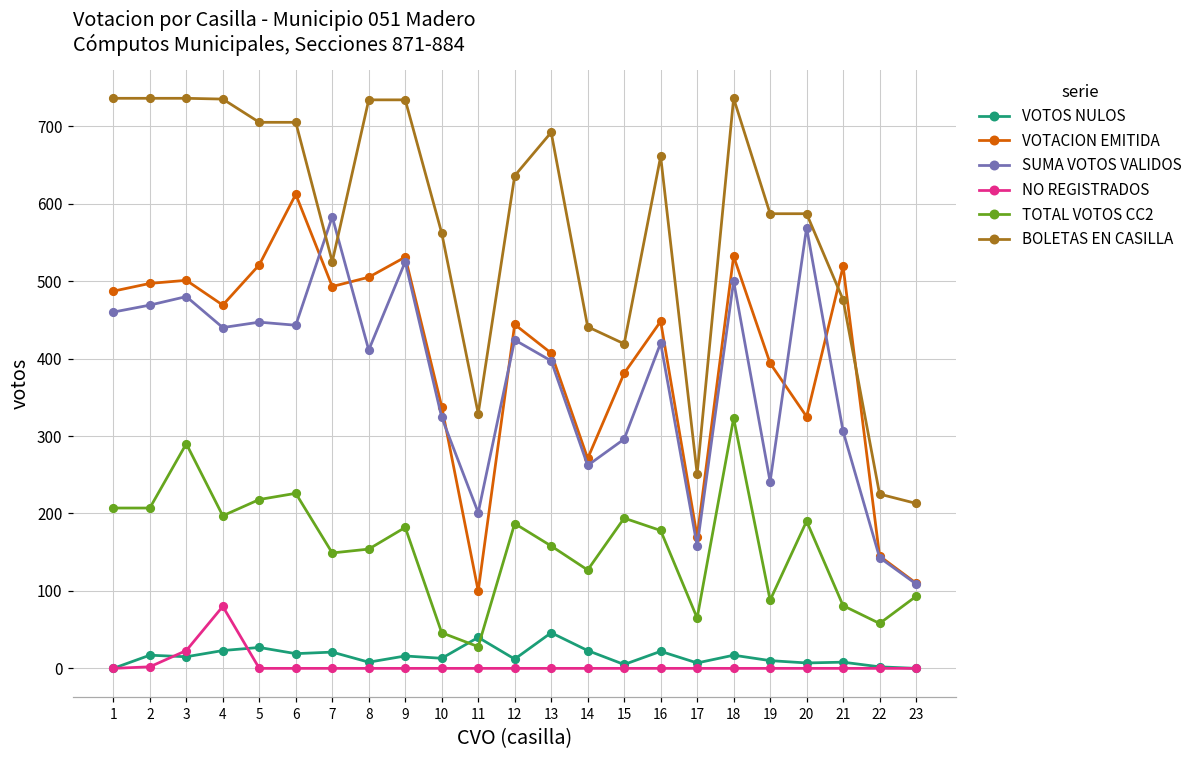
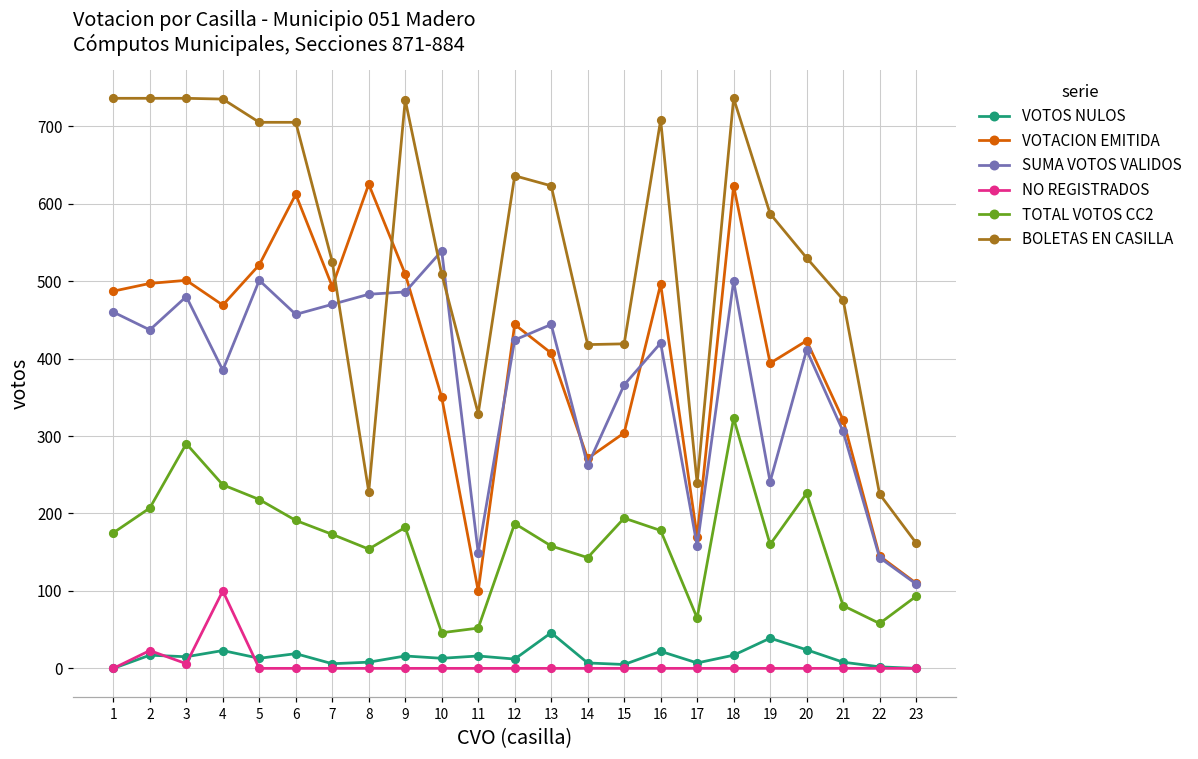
  {
    "VOTOS NULOS": {
      "2": 20,
      "3": 20,
      "4": 20,
-     "5": 30,
+     "5": 10,
      "6": 20,
-     "7": 20,
+     "7": 10,
      "8": 10,
      "9": 20,
      "10": 10,
-     "11": 40,
+     "11": 20,
      "12": 10,
      "13": 50,
-     "14": 20,
+     "14": 10,
      "15": 10,
      "16": 20,
      "17": 10,
      "18": 20,
-     "19": 10,
-     "20": 10,
+     "19": 40,
+     "20": 20,
      "21": 10
    },
    "VOTACION EMITIDA": {
      "1": 490,
      "2": 500,
      "3": 500,
      "4": 470,
      "5": 520,
      "6": 610,
      "7": 490,
-     "8": 510,
-     "9": 530,
-     "10": 340,
+     "8": 630,
+     "9": 510,
+     "10": 350,
      "11": 100,
      "12": 440,
      "13": 410,
      "14": 270,
-     "15": 380,
-     "16": 450,
+     "15": 300,
+     "16": 500,
      "17": 170,
-     "18": 530,
+     "18": 620,
      "19": 390,
-     "20": 330,
-     "21": 520
+     "20": 420,
+     "21": 320
    },
    "SUMA VOTOS VALIDOS": {
      "1": 460,
-     "2": 470,
+     "2": 440,
      "3": 480,
-     "4": 440,
-     "5": 450,
-     "6": 440,
-     "7": 580,
-     "8": 410,
-     "9": 530,
-     "10": 320,
-     "11": 200,
+     "4": 390,
+     "5": 500,
+     "6": 460,
+     "7": 470,
+     "8": 480,
+     "9": 490,
+     "10": 540,
+     "11": 150,
      "12": 420,
-     "13": 400,
+     "13": 440,
      "14": 260,
-     "15": 300,
+     "15": 370,
      "16": 420,
      "17": 160,
      "18": 500,
      "19": 240,
-     "20": 570,
+     "20": 410,
      "21": 310
    },
    "NO REGISTRADOS": {
-     "2": 0,
-     "3": 20,
-     "4": 80,
+     "2": 20,
+     "3": 10,
+     "4": 100,
      "5": 0,
      "6": 0,
      "7": 0,
      "8": 0,
      "9": 0,
      "10": 0,
      "11": 0,
      "12": 0,
      "13": 0,
      "14": 0,
      "15": 0,
      "16": 0,
      "17": 0,
      "18": 0,
      "19": 0,
      "20": 0,
      "21": 0
    },
    "TOTAL VOTOS CC2": {
-     "1": 210,
+     "1": 180,
      "2": 210,
      "3": 290,
-     "4": 200,
+     "4": 240,
      "5": 220,
-     "6": 230,
-     "7": 150,
+     "6": 190,
+     "7": 170,
      "8": 150,
      "9": 180,
      "10": 50,
-     "11": 30,
+     "11": 50,
      "12": 190,
      "13": 160,
-     "14": 130,
+     "14": 140,
      "15": 190,
      "16": 180,
      "17": 70,
      "18": 320,
-     "19": 90,
-     "20": 190,
+     "19": 160,
+     "20": 230,
      "21": 80,
      "22": 60,
      "23": 90
    },
    "BOLETAS EN CASILLA": {
      "1": 740,
      "2": 740,
      "3": 740,
      "4": 740,
      "5": 710,
      "6": 710,
      "7": 530,
-     "8": 730,
+     "8": 230,
      "9": 730,
-     "10": 560,
+     "10": 510,
      "11": 330,
      "12": 640,
-     "13": 690,
-     "14": 440,
+     "13": 620,
+     "14": 420,
      "15": 420,
-     "16": 660,
-     "17": 250,
+     "16": 710,
+     "17": 240,
      "18": 740,
      "19": 590,
-     "20": 590,
+     "20": 530,
      "21": 480,
      "22": 230,
-     "23": 210
+     "23": 160
    }
  }
